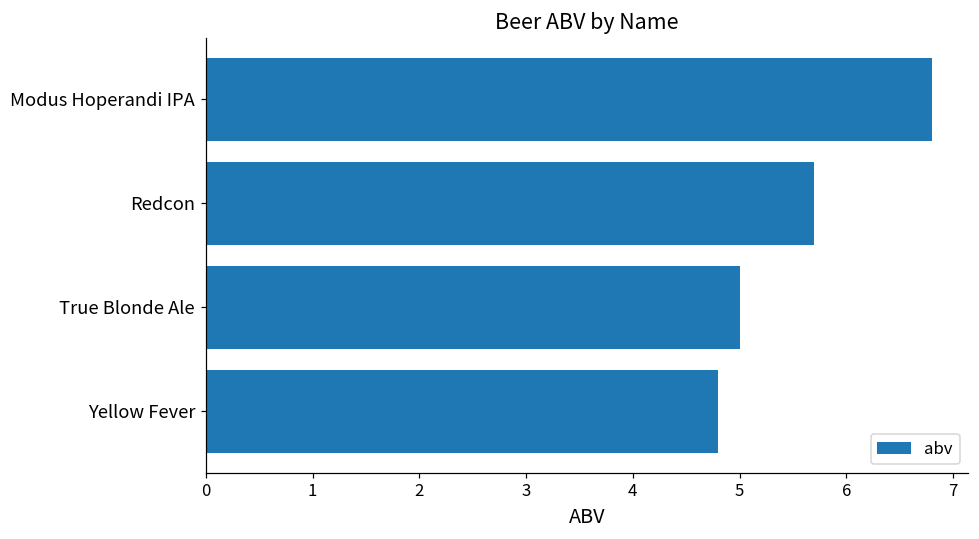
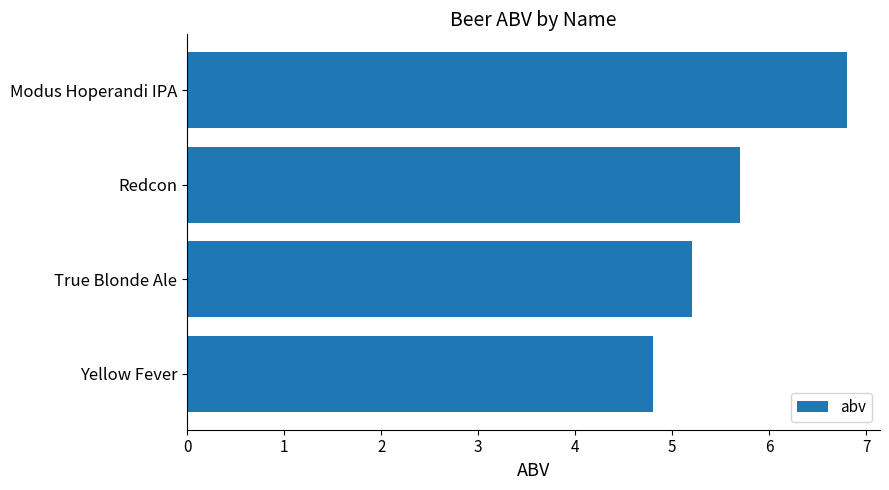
  {
    "Modus Hoperandi IPA": 6.8,
    "Redcon": 5.7,
-   "True Blonde Ale": 5.0,
+   "True Blonde Ale": 5.2,
    "Yellow Fever": 4.8
  }
